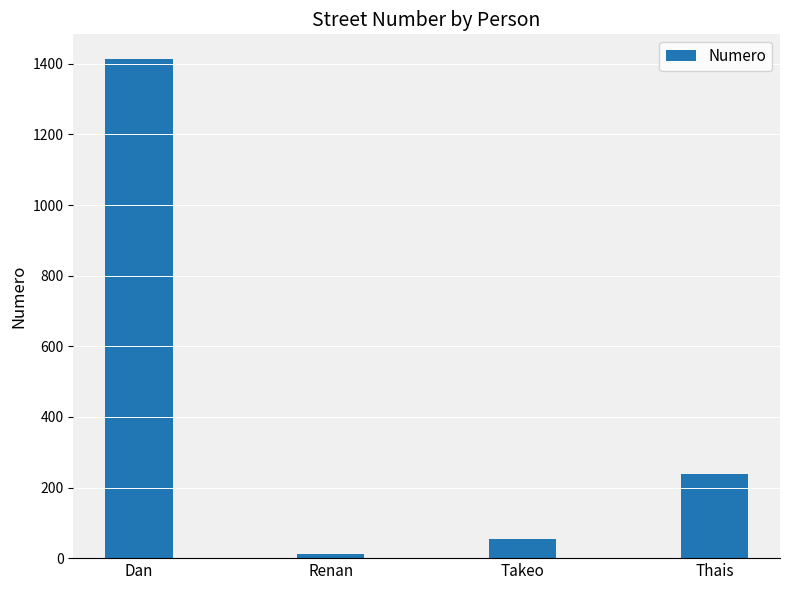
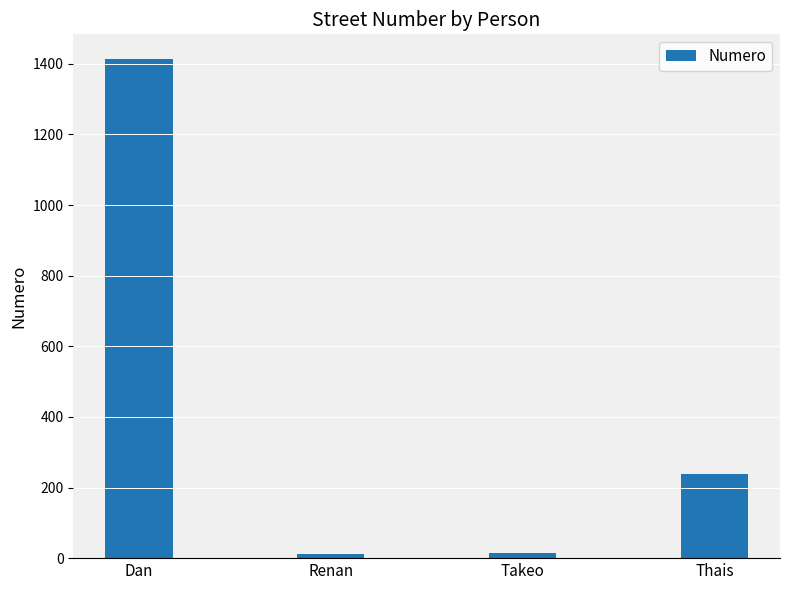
  {
    "Dan": 1410,
    "Renan": 10,
-   "Takeo": 50,
+   "Takeo": 10,
    "Thais": 240
  }
